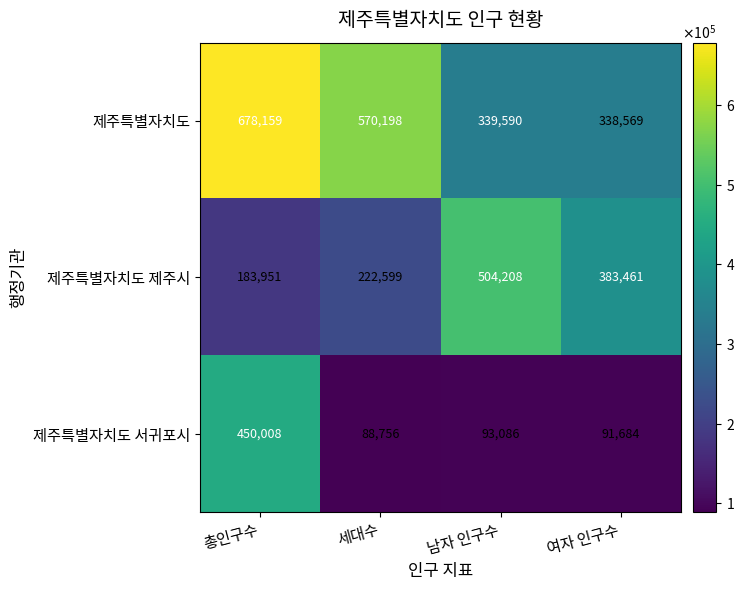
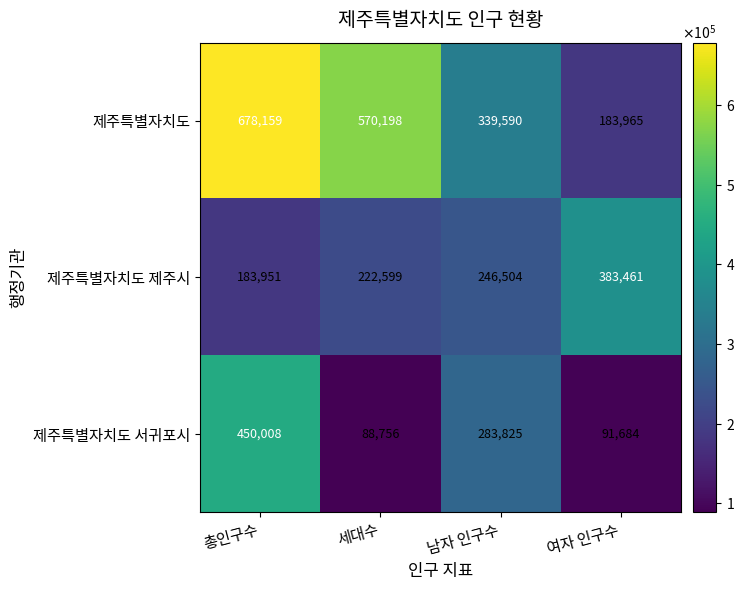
  {
    "제주특별자치도": {
      "총인구수": "678,159",
      "세대수": "570,198",
      "남자 인구수": "339,590",
-     "여자 인구수": "338,569"
+     "여자 인구수": "183,965"
    },
    "제주특별자치도 제주시": {
      "총인구수": "183,951",
      "세대수": "222,599",
-     "남자 인구수": "504,208",
+     "남자 인구수": "246,504",
      "여자 인구수": "383,461"
    },
    "제주특별자치도 서귀포시": {
      "총인구수": "450,008",
      "세대수": "88,756",
-     "남자 인구수": "93,086",
+     "남자 인구수": "283,825",
      "여자 인구수": "91,684"
    }
  }
